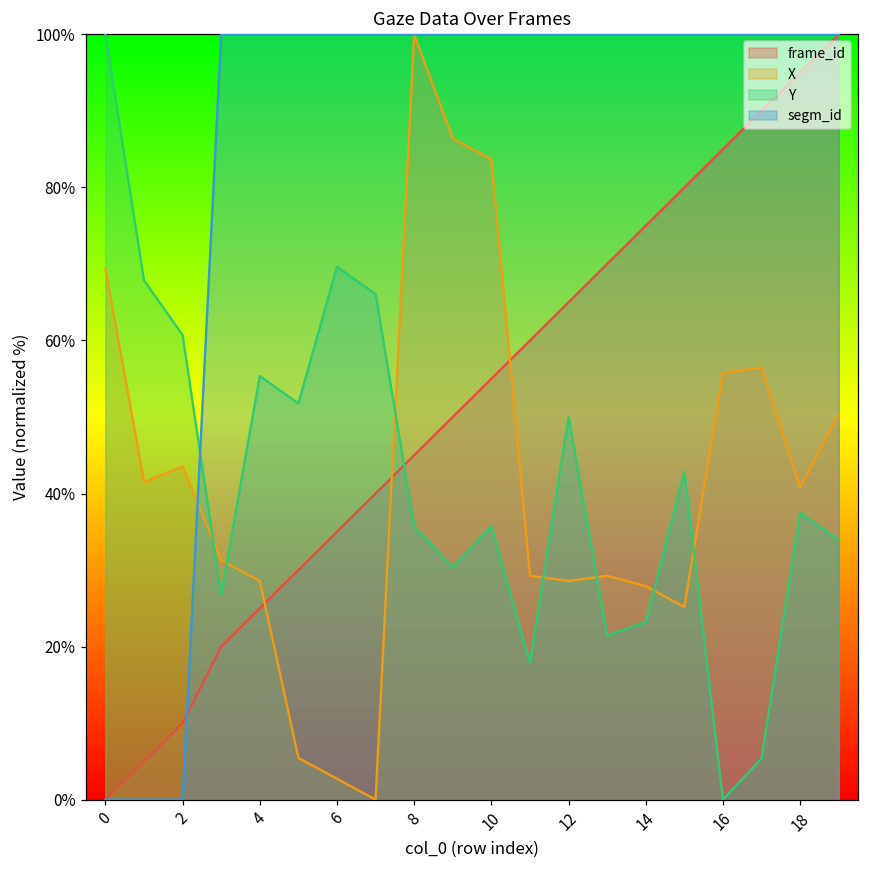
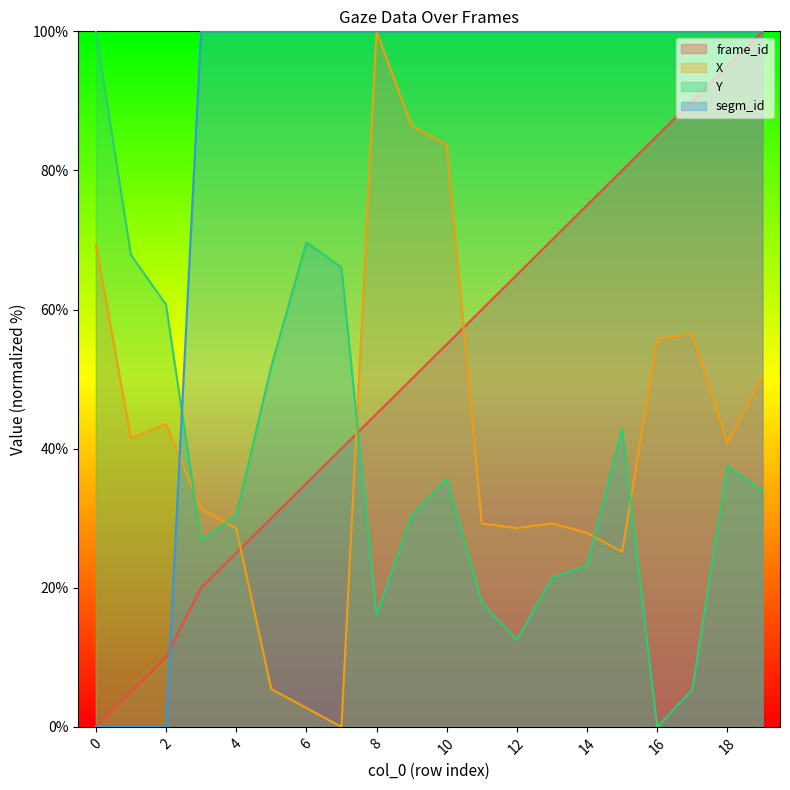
  {
    "Y": {
      "0": "100%",
      "2": "61%",
-     "4": "55%",
+     "4": "30%",
      "6": "70%",
-     "8": "36%",
+     "8": "16%",
      "10": "36%",
-     "12": "50%",
+     "12": "12%",
      "14": "23%",
      "16": "0%",
      "18": "37%"
    },
    "segm_id": {
      "2": "0%",
      "4": "100%",
      "6": "100%",
      "10": "100%",
      "12": "100%",
      "14": "100%",
      "16": "100%",
      "18": "100%"
    }
  }
